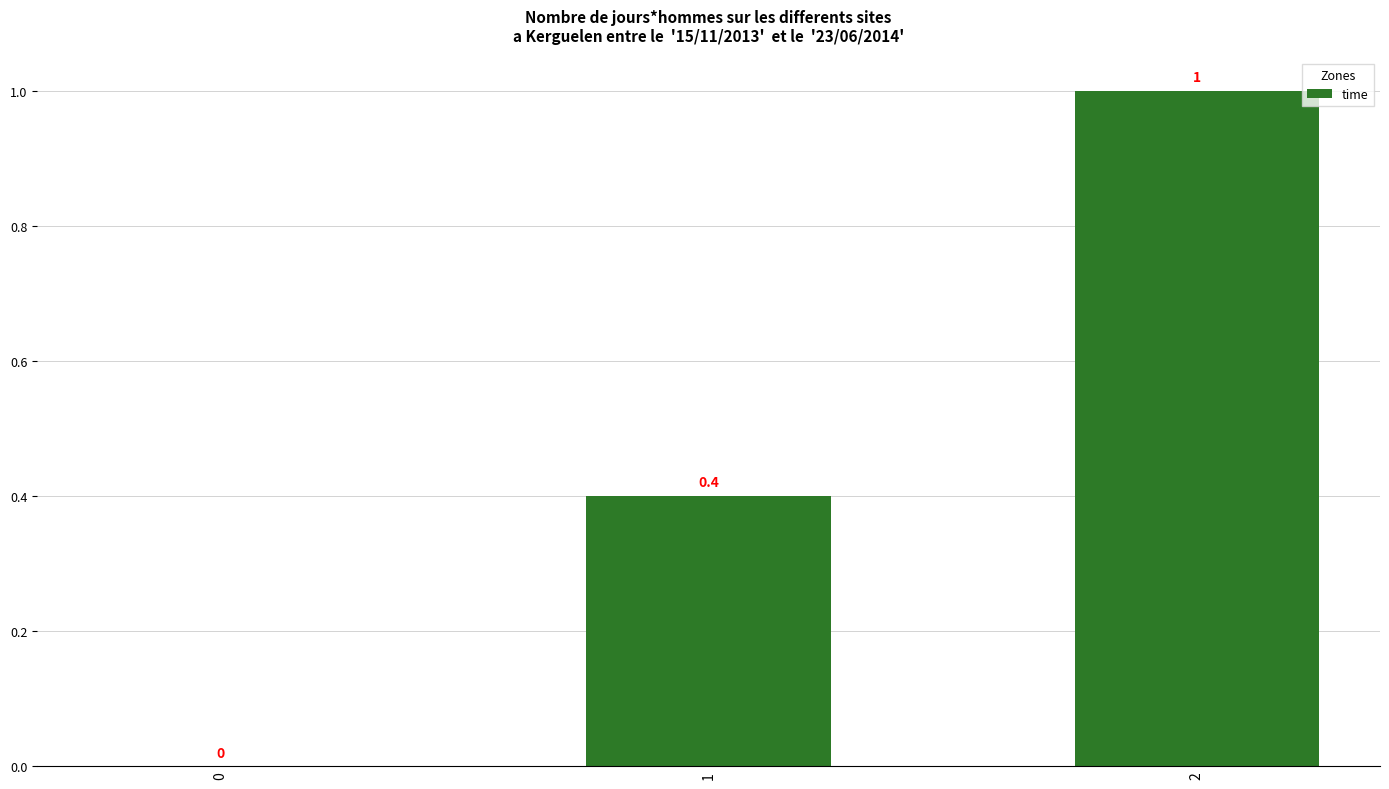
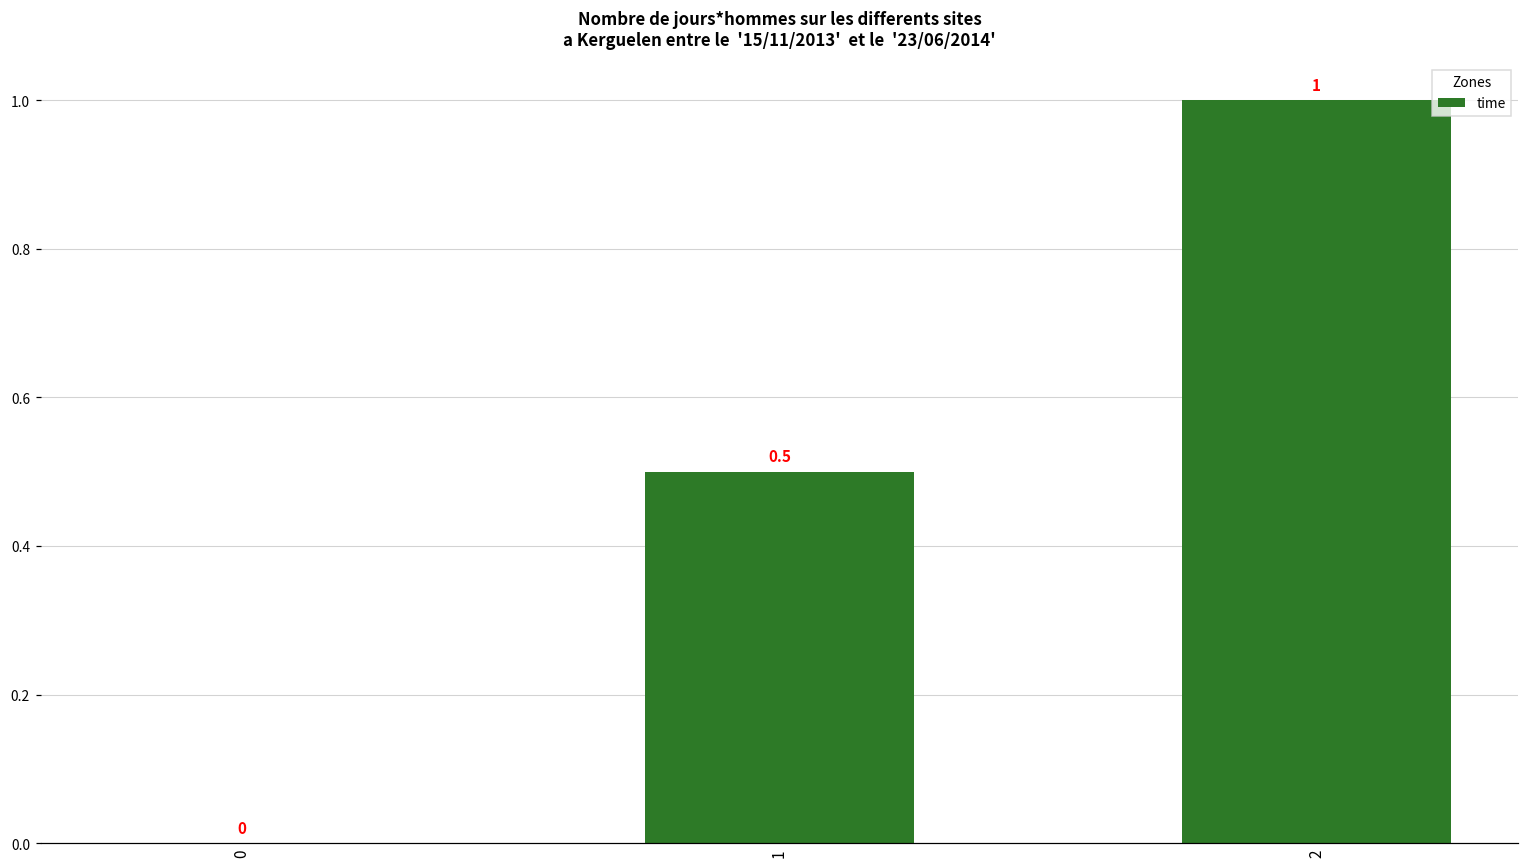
  {
    "0": 0,
-   "1": 0.4,
+   "1": 0.5,
    "2": 1
  }
